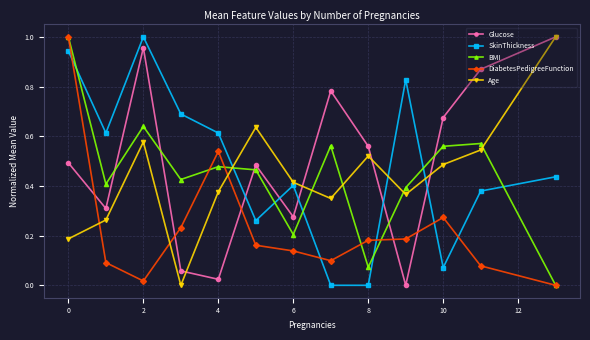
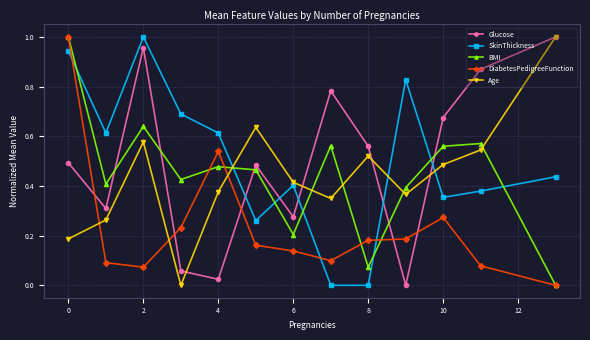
  {
    "Glucose": {
      "0": 0.49,
      "2": 0.96,
      "4": 0.02,
      "6": 0.28,
      "8": 0.56,
      "10": 0.68
    },
    "SkinThickness": {
      "0": 0.94,
      "2": 1.00,
      "4": 0.61,
      "6": 0.40,
      "8": 0.00,
-     "10": 0.07
+     "10": 0.35
    },
    "BMI": {
      "2": 0.64,
      "4": 0.48,
      "6": 0.20,
      "8": 0.07,
      "10": 0.56
    },
    "DiabetesPedigreeFunction": {
-     "2": 0.02,
+     "2": 0.07,
      "4": 0.54,
      "6": 0.14,
      "8": 0.18,
      "10": 0.27
    },
    "Age": {
      "0": 0.19,
      "2": 0.58,
      "4": 0.38,
      "6": 0.41,
      "8": 0.52,
      "10": 0.49
    }
  }
